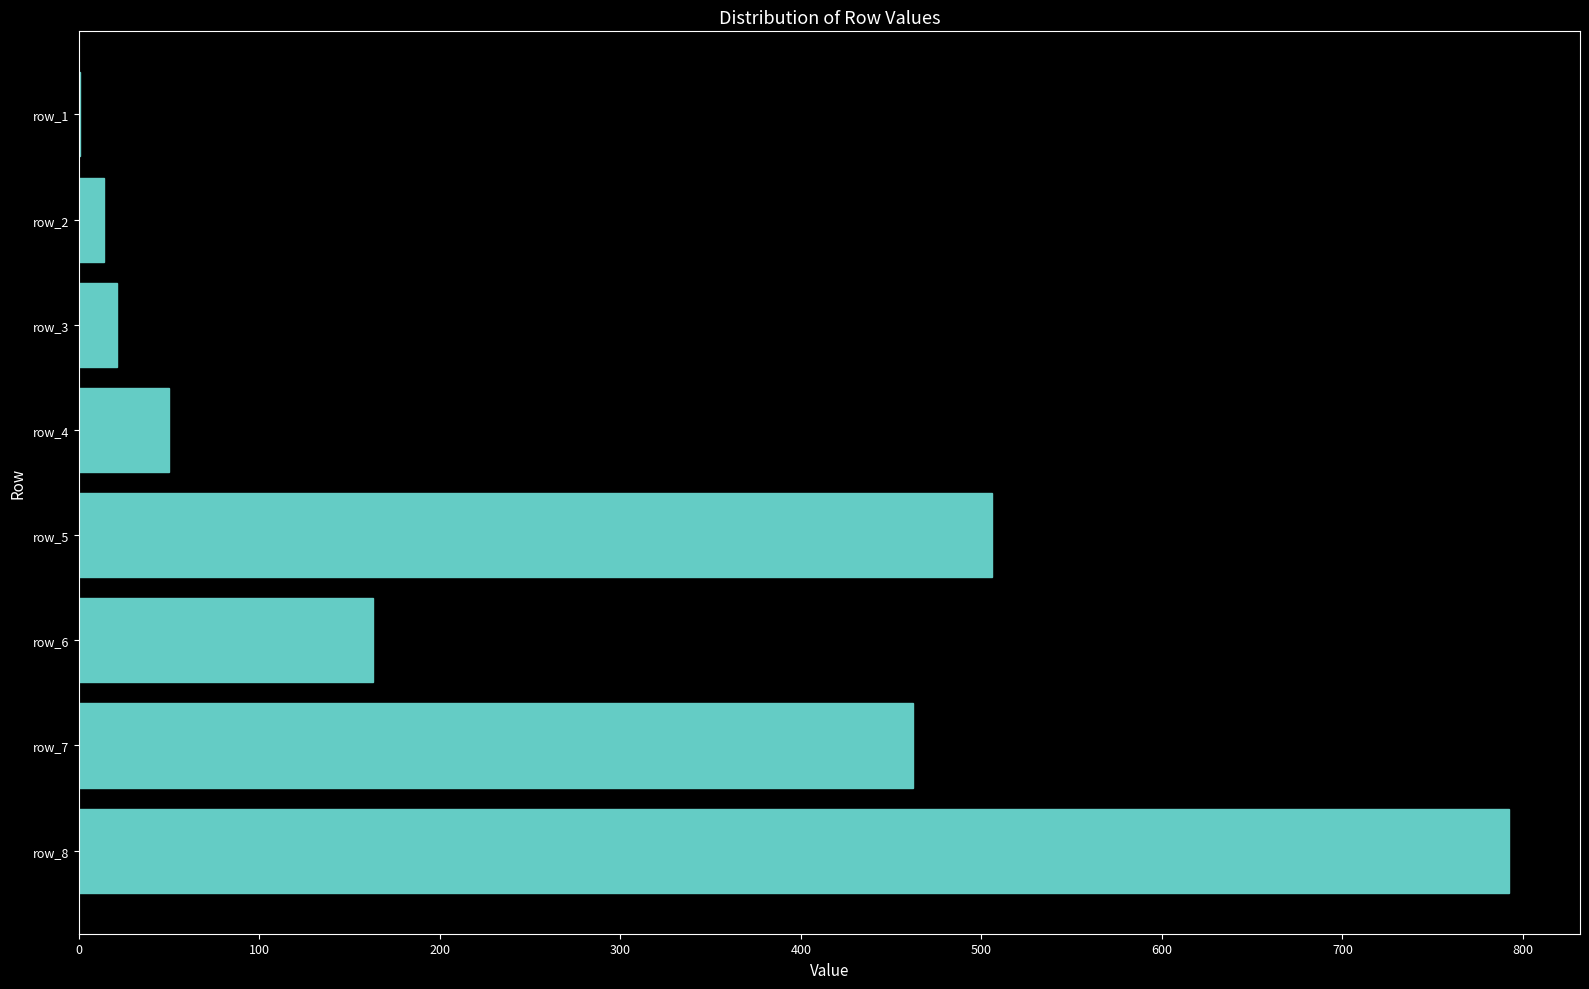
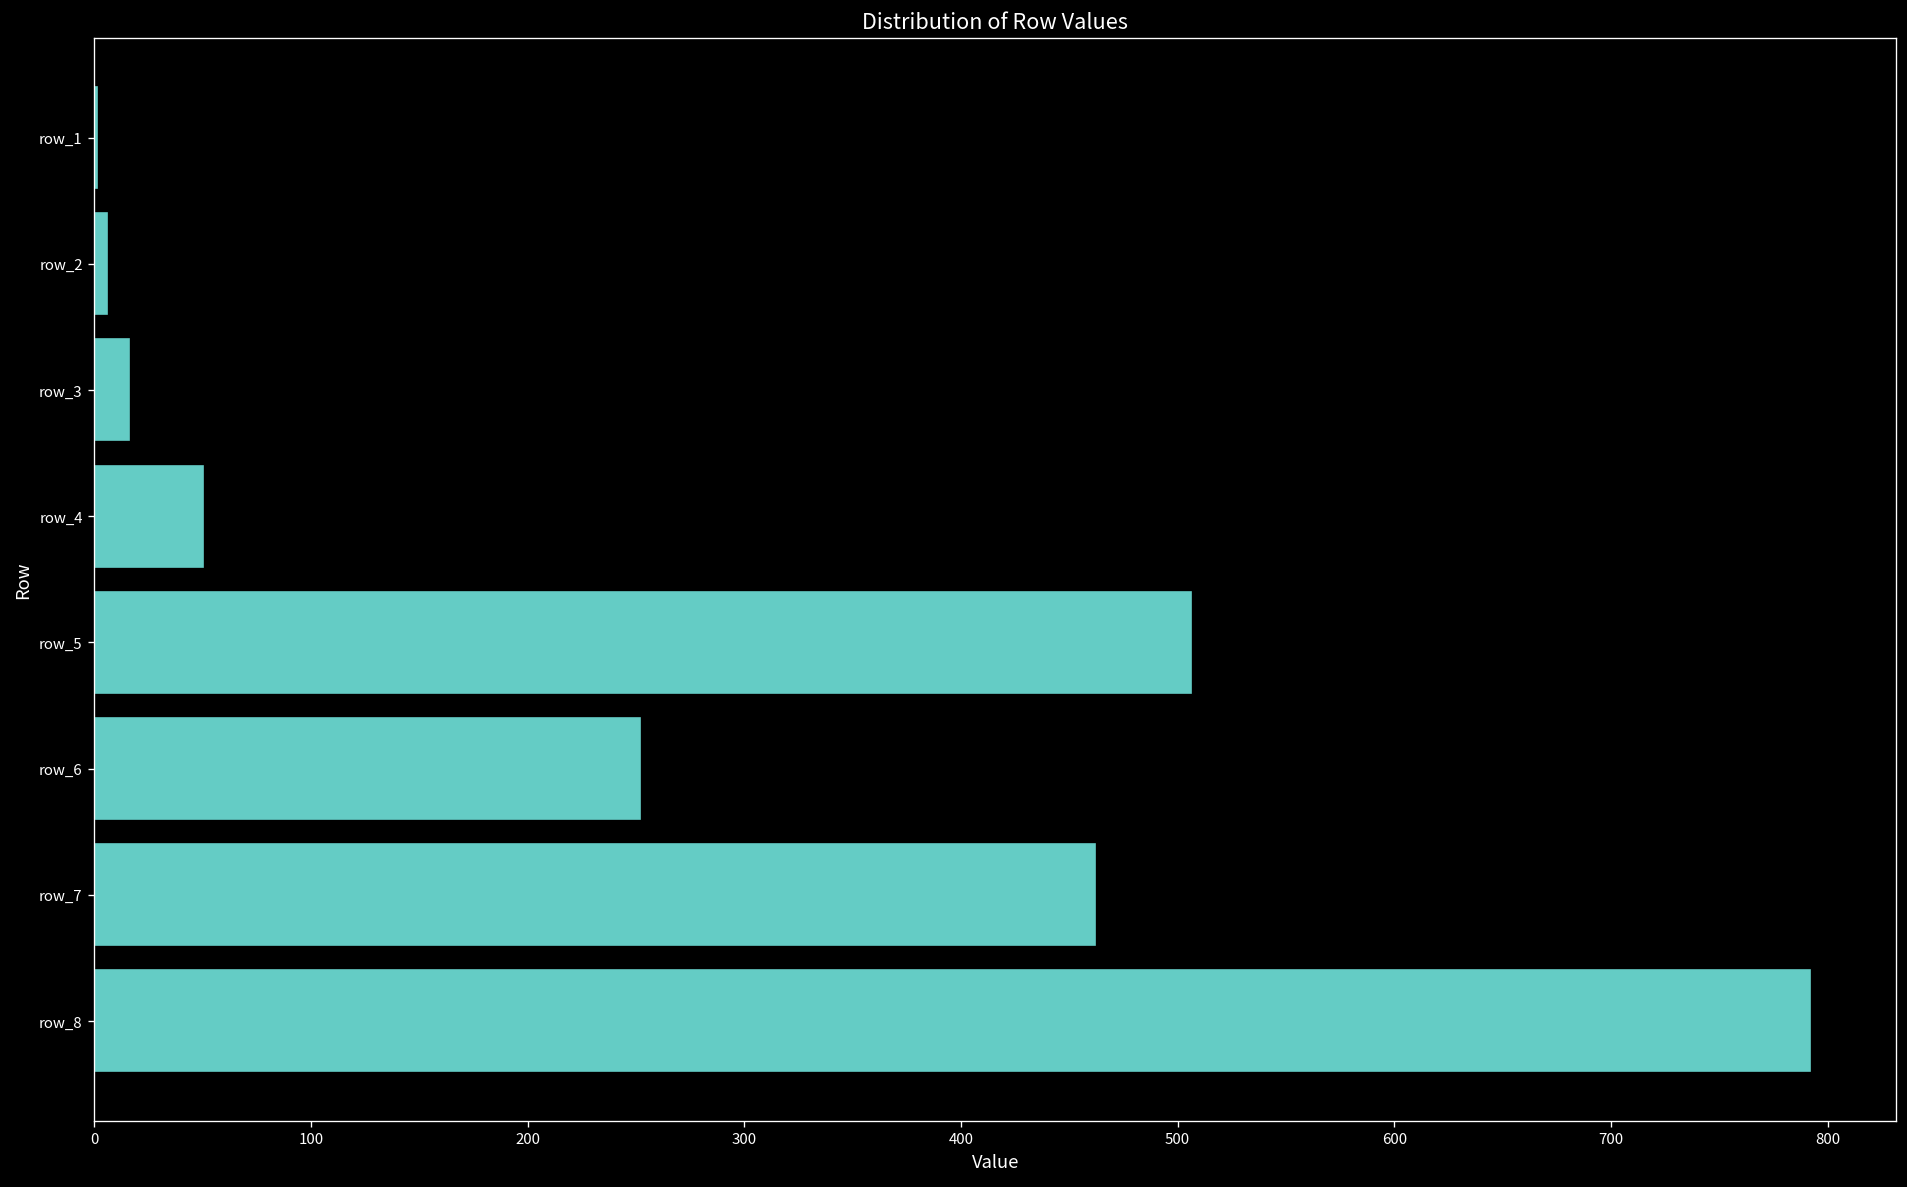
  {
-   "row_2": 14,
-   "row_3": 21,
+   "row_2": 6,
+   "row_3": 16,
    "row_4": 50,
    "row_5": 506,
-   "row_6": 163,
+   "row_6": 252,
    "row_7": 462,
    "row_8": 792
  }
